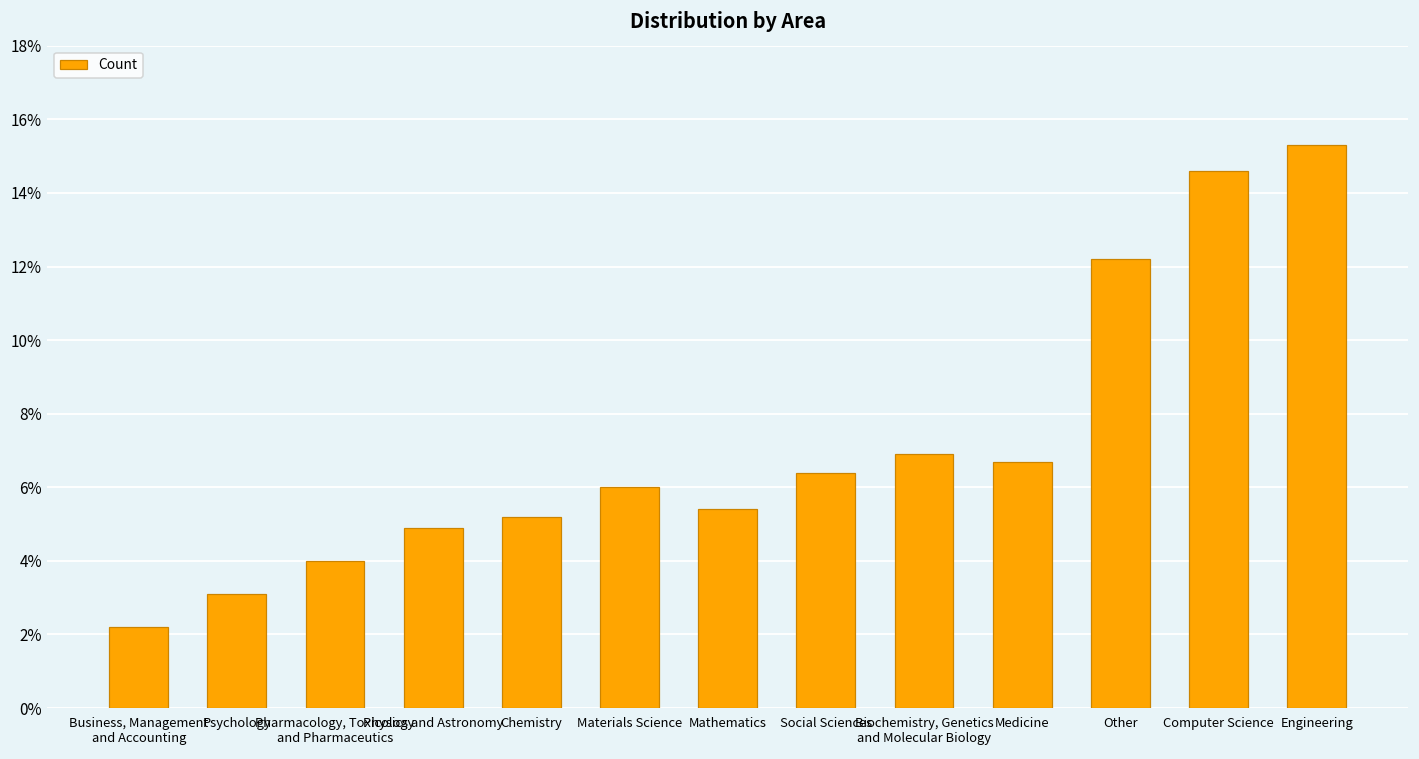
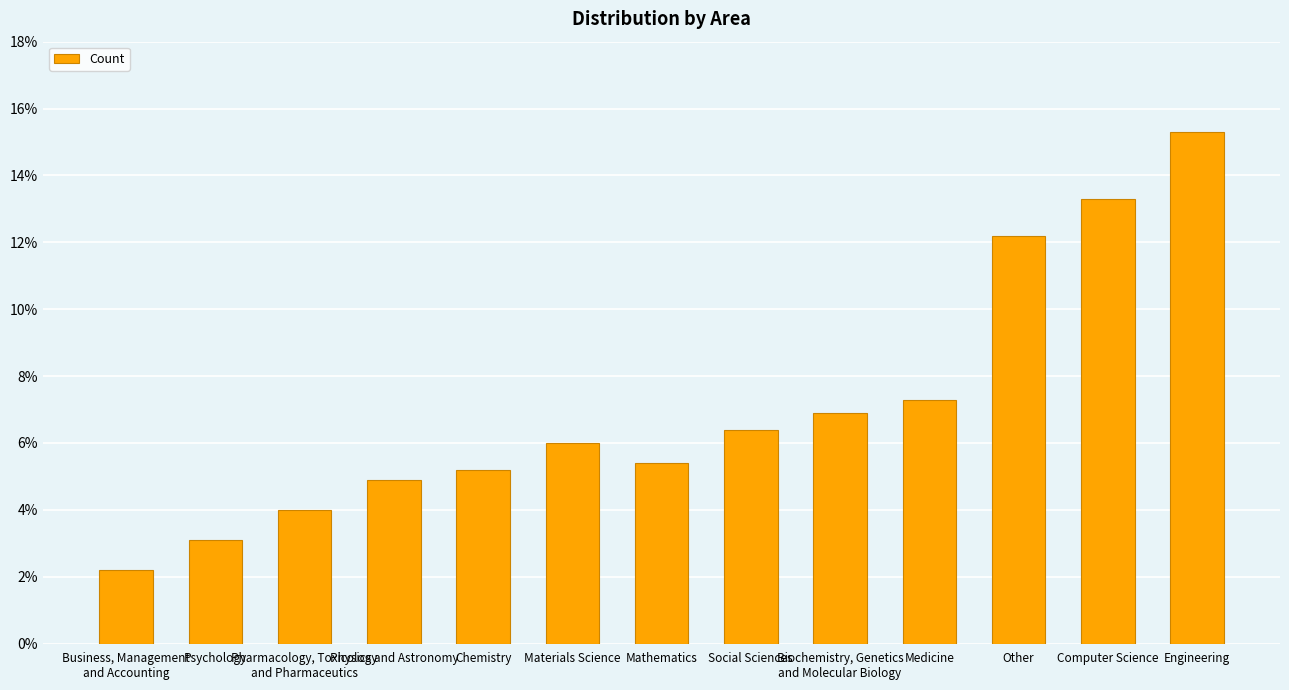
  {
    "Business, Management and Accounting": "2.2%",
    "Chemistry": "5.2%",
    "Materials Science": "6.0%",
    "Mathematics": "5.4%",
    "Biochemistry, Genetics and Molecular Biology": "6.9%",
-   "Medicine": "6.7%",
+   "Medicine": "7.3%",
    "Other": "12.2%",
-   "Computer Science": "14.6%",
+   "Computer Science": "13.3%",
    "Engineering": "15.3%"
  }
